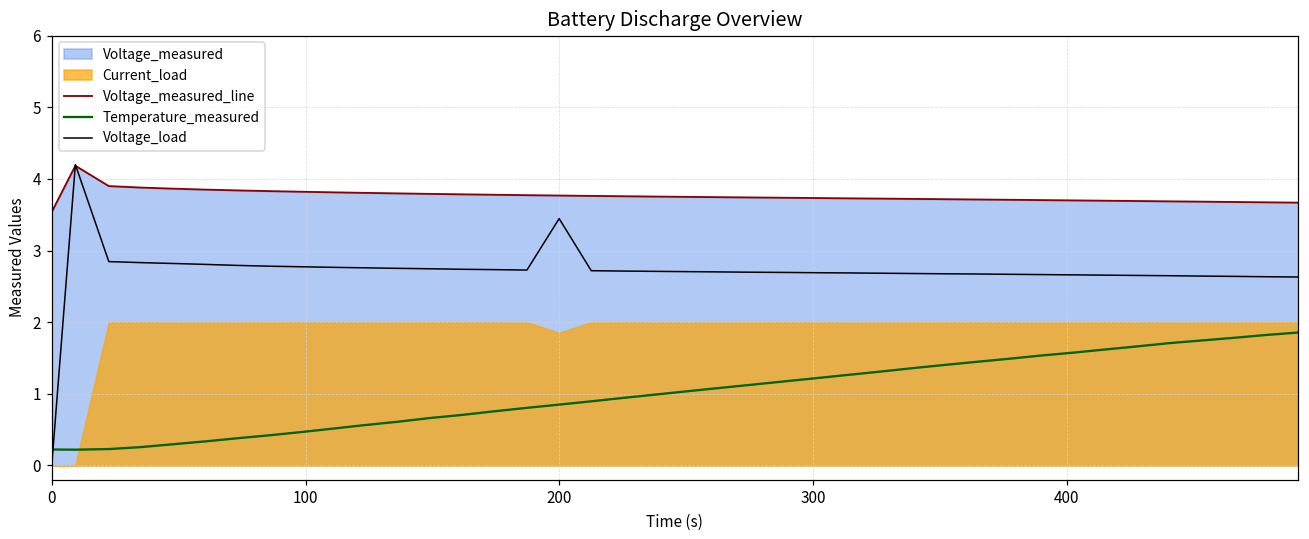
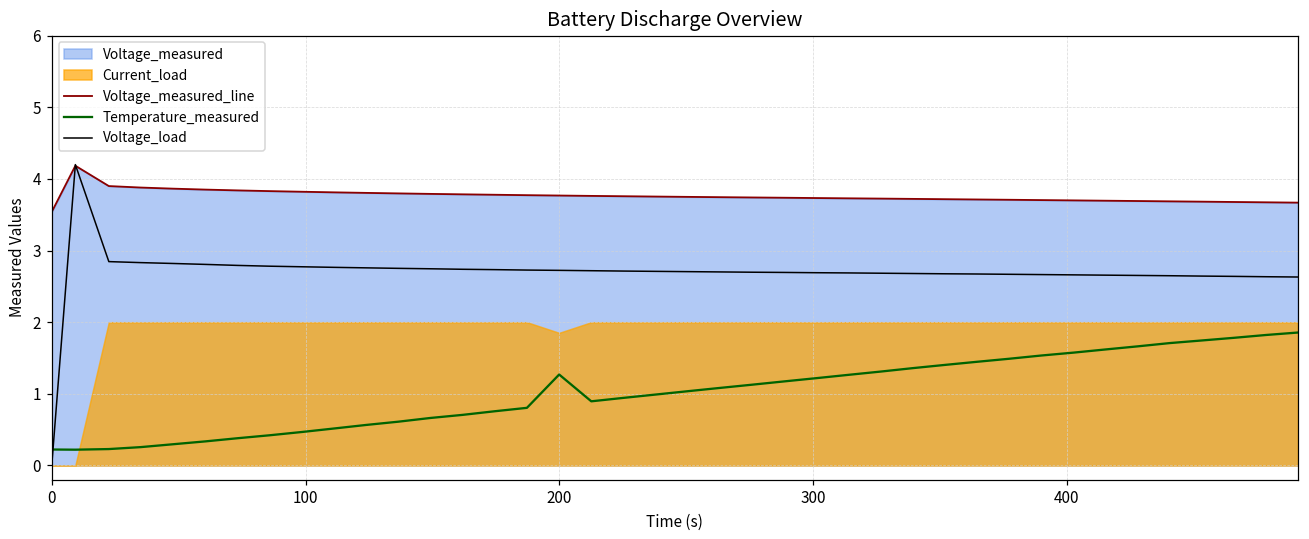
  {
    "Voltage_measured": {
      "0": 3.5,
      "200": 3.8
    },
    "Temperature_measured": {
      "0": 0.2,
-     "200": 0.8
+     "200": 1.3
    },
    "Voltage_load": {
-     "200": 3.4
+     "200": 2.7
    }
  }
